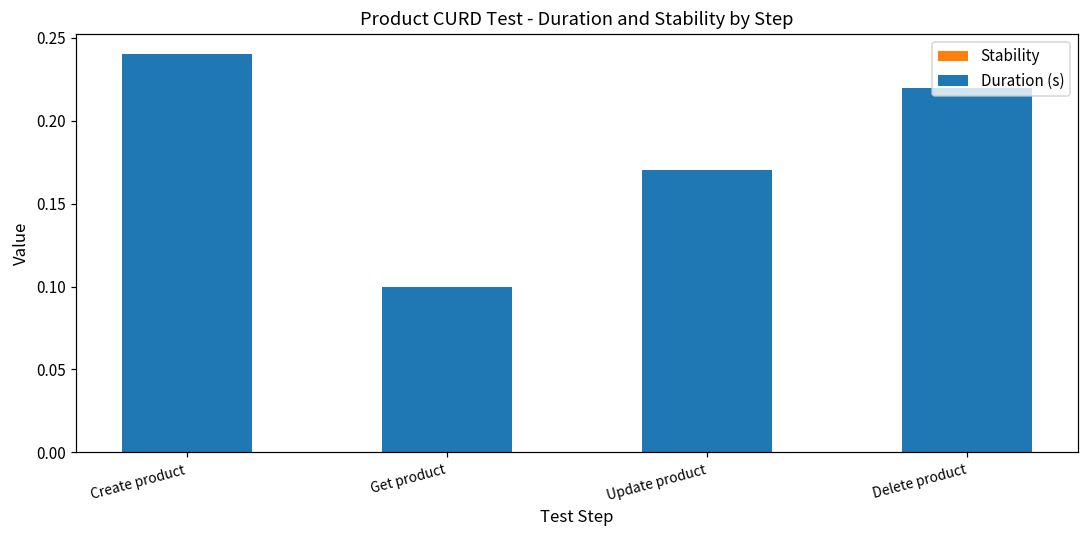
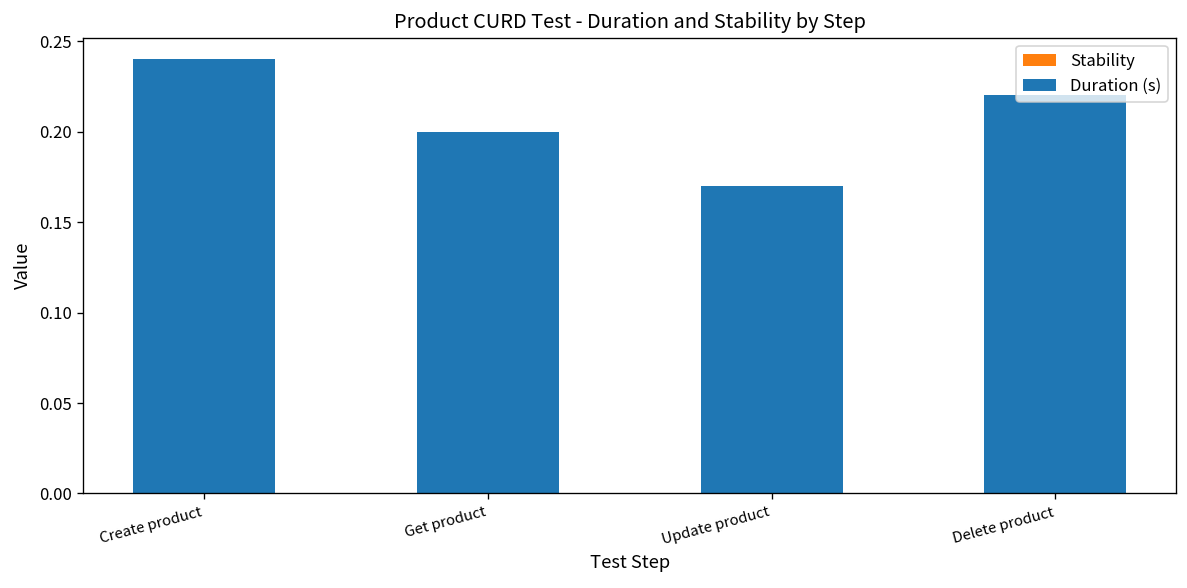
  {
    "Stability": {
      "Create product": 0.0,
      "Get product": 0.0,
      "Update product": 0.0,
      "Delete product": 0.0
    },
    "Duration (s)": {
      "Create product": 0.240,
-     "Get product": 0.1,
+     "Get product": 0.2,
      "Update product": 0.170
    }
  }
